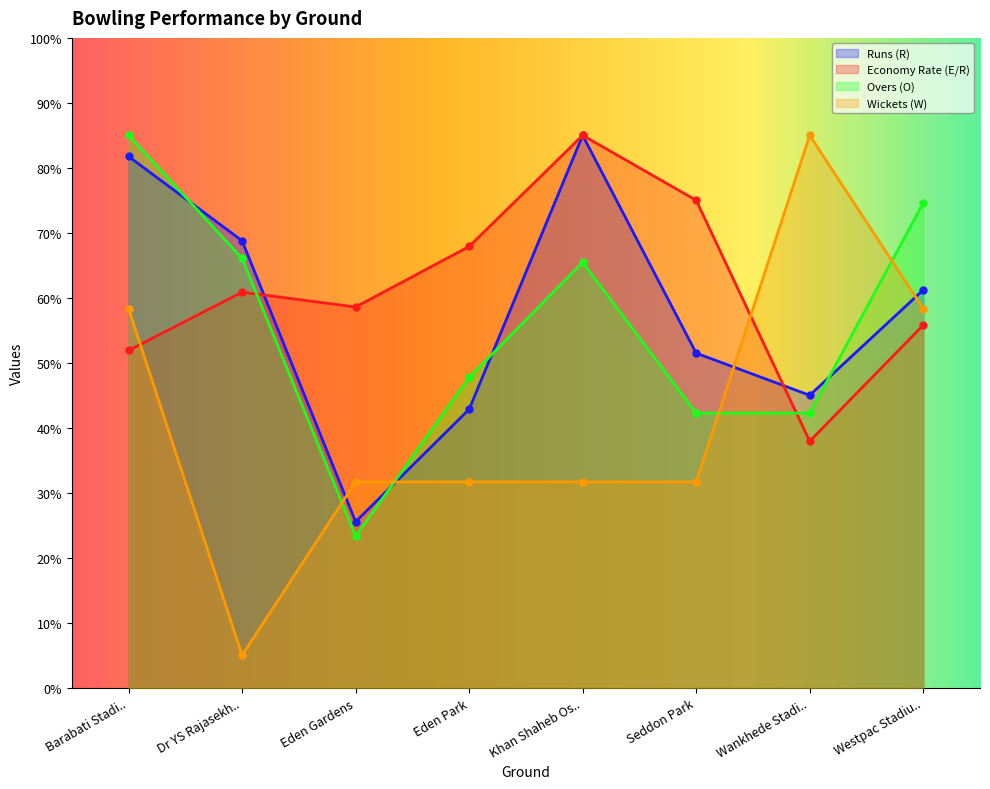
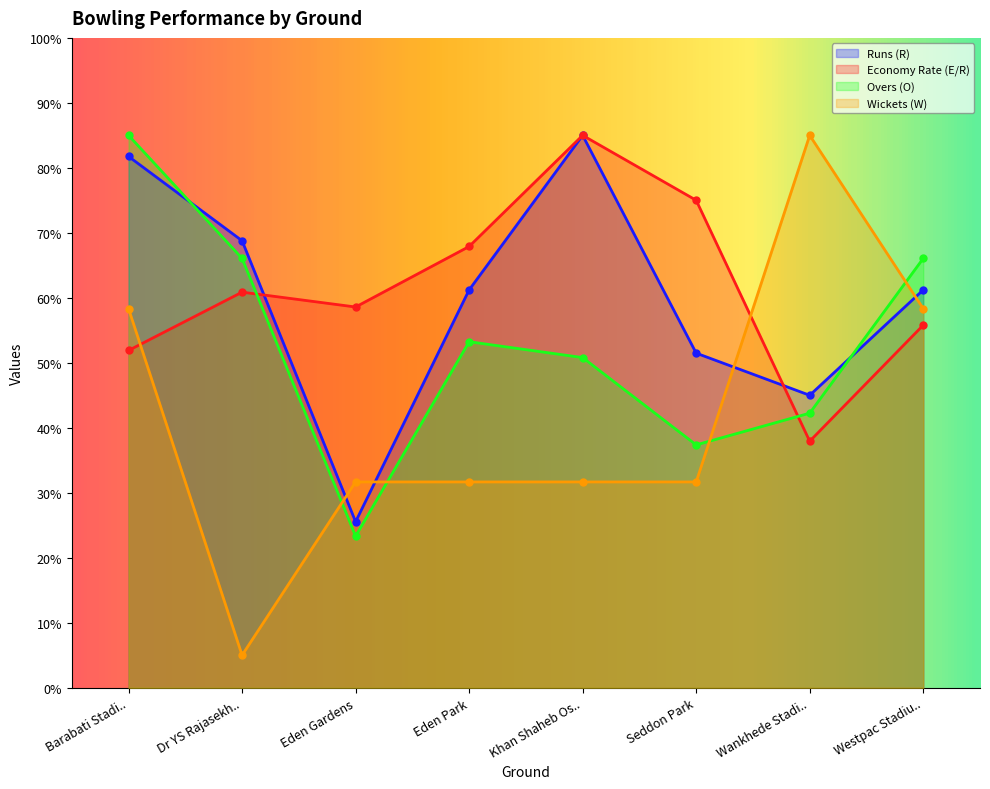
  {
    "Runs (R)": {
      "Barabati Stadi..": "82%",
      "Dr YS Rajasekh..": "69%",
      "Eden Gardens": "26%",
-     "Eden Park": "43%",
+     "Eden Park": "61%",
      "Seddon Park": "51%",
      "Wankhede Stadi..": "45%",
      "Westpac Stadiu..": "61%"
    },
    "Overs (O)": {
      "Barabati Stadi..": "85%",
      "Dr YS Rajasekh..": "66%",
      "Eden Gardens": "23%",
-     "Eden Park": "48%",
-     "Khan Shaheb Os..": "65%",
-     "Seddon Park": "42%",
+     "Eden Park": "53%",
+     "Khan Shaheb Os..": "51%",
+     "Seddon Park": "37%",
      "Wankhede Stadi..": "42%",
-     "Westpac Stadiu..": "75%"
+     "Westpac Stadiu..": "66%"
    }
  }
